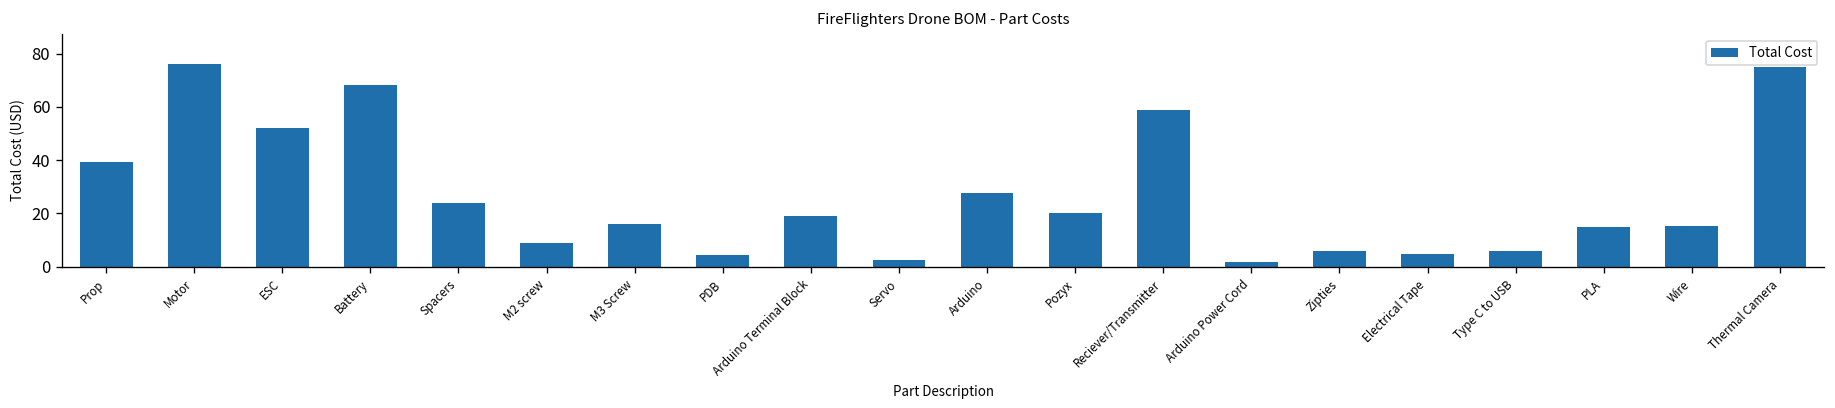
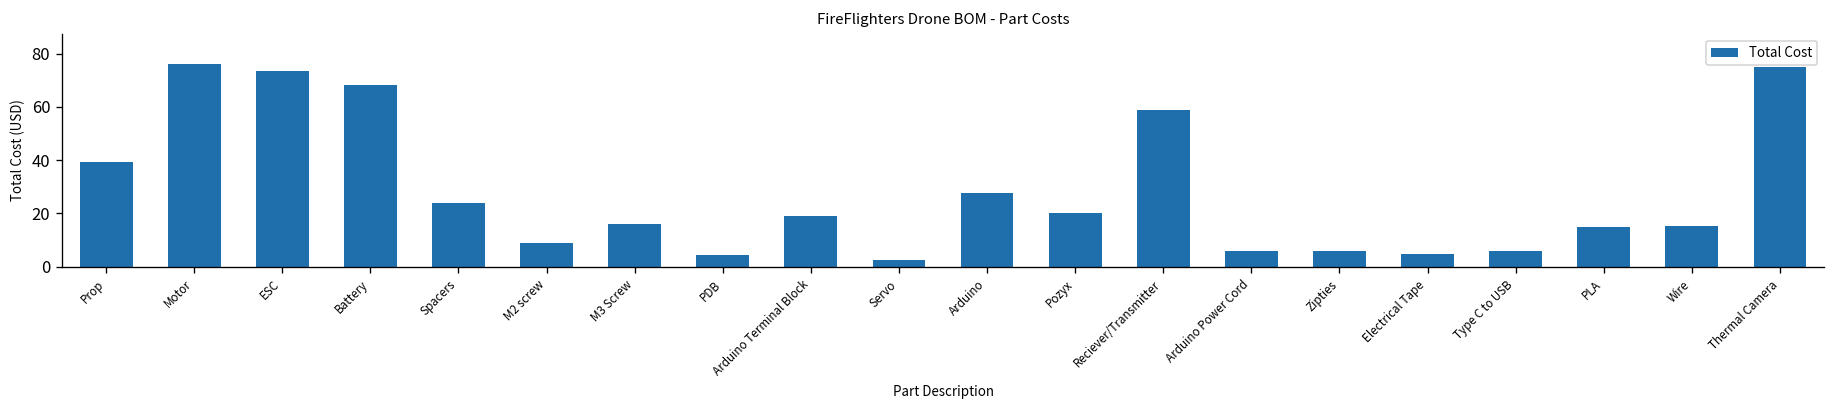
  {
    "Prop": 39,
    "Motor": 76,
-   "ESC": 52,
+   "ESC": 73,
    "Battery": 68,
    "Spacers": 24,
    "M2 screw": 9,
    "M3 Screw": 16,
    "PDB": 4,
    "Arduino Terminal Block": 19,
    "Servo": 2,
    "Arduino": 28,
    "Pozyx": 20,
    "Reciever/Transmitter": 59,
-   "Arduino Power Cord": 2,
+   "Arduino Power Cord": 6,
    "Zipties": 6,
    "Electrical Tape": 5,
    "Type C to USB": 6,
    "PLA": 15,
    "Wire": 15,
    "Thermal Camera": 75
  }
